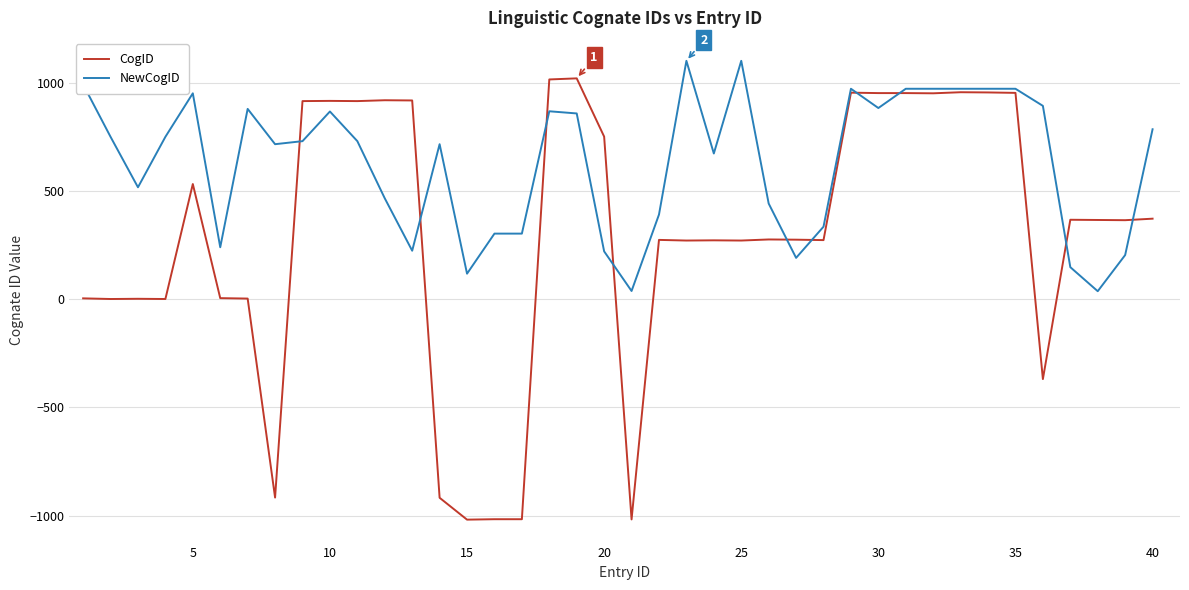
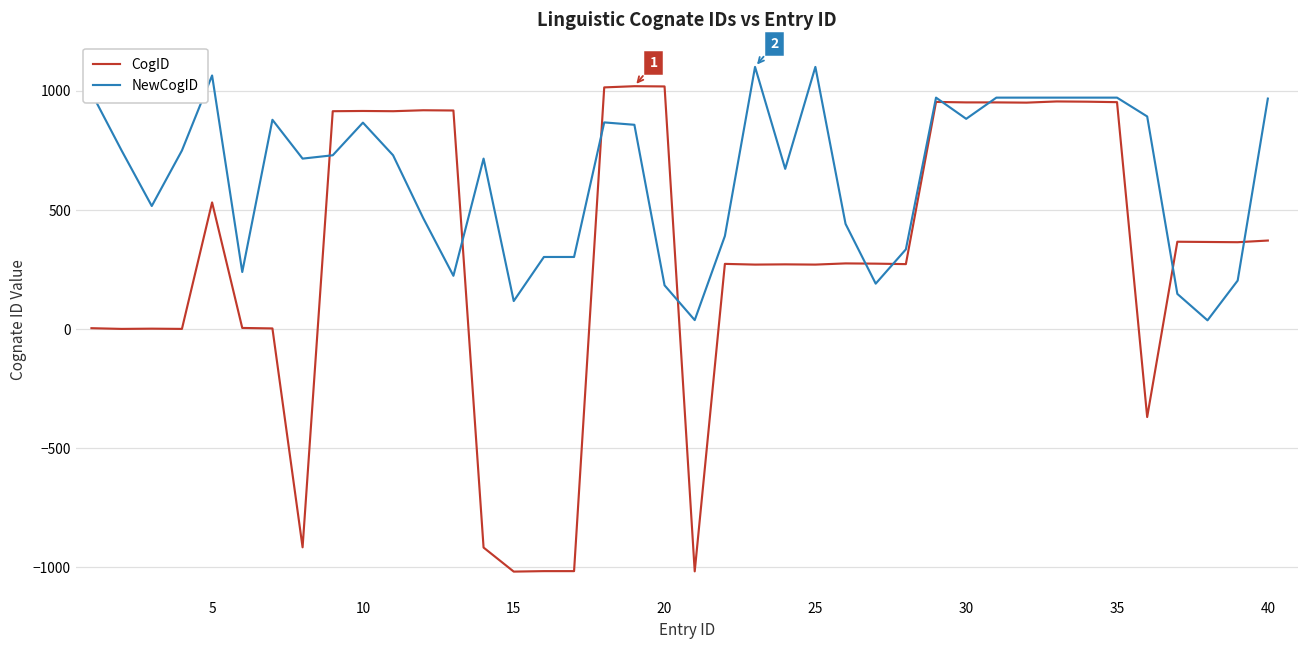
  {
    "CogID": {
      "5": 530,
      "10": 920,
      "15": -1020,
-     "20": 750,
+     "20": 1020,
      "25": 270,
      "30": 950,
      "35": 950,
      "40": 370
    },
    "NewCogID": {
-     "5": 950,
+     "5": 1070,
      "10": 870,
      "15": 120,
-     "20": 220,
+     "20": 180,
      "25": 1100,
      "30": 880,
      "35": 970,
-     "40": 790
+     "40": 970
    }
  }
